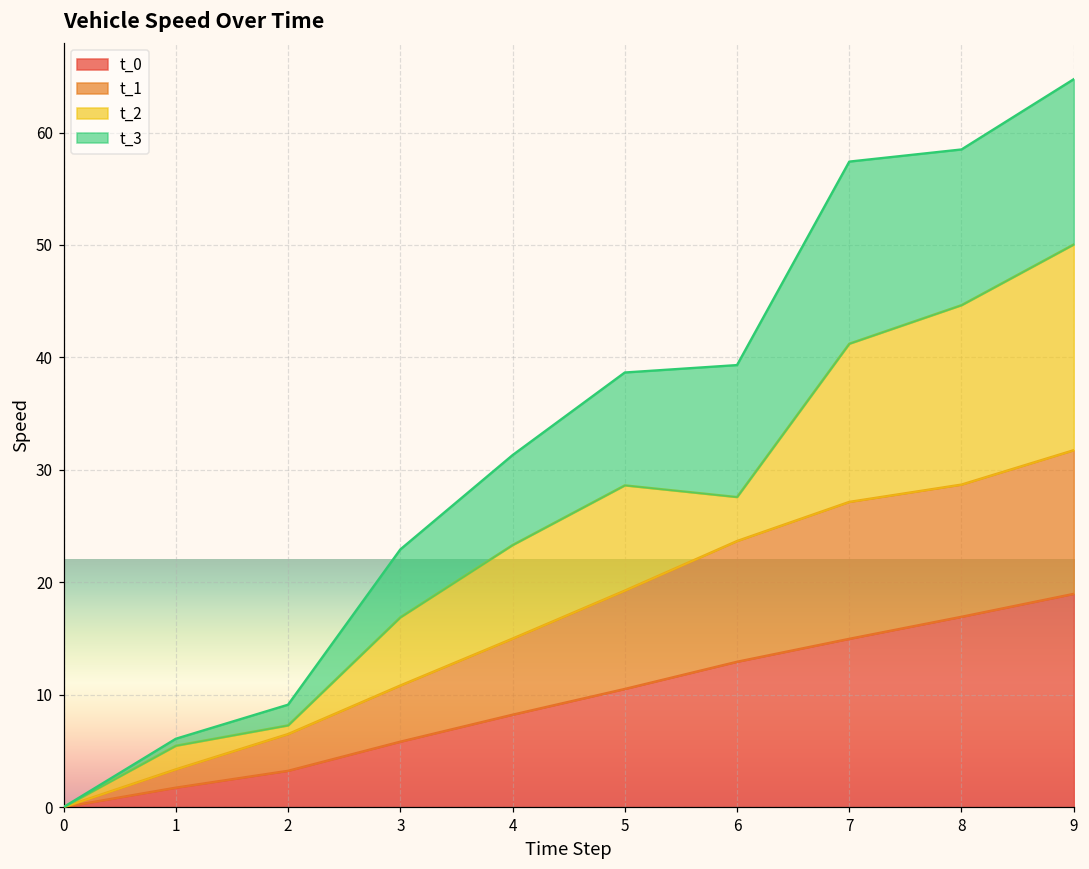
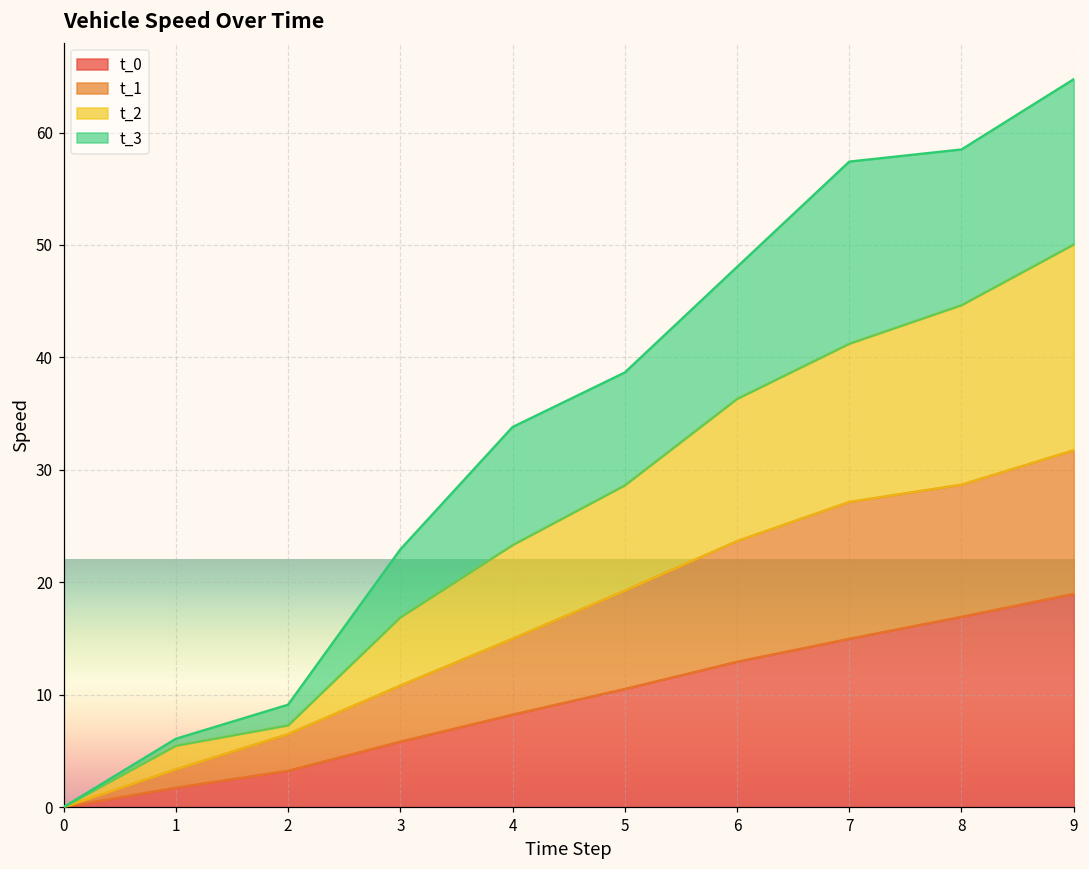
  {
    "t_2": {
      "1": 2.1,
      "2": 0.8,
      "3": 6.1,
      "4": 8.3,
      "5": 9.4,
-     "6": 3.9,
+     "6": 12.6,
      "7": 14.1,
      "8": 16.0,
      "9": 18.3
    },
    "t_3": {
      "1": 0.6,
      "2": 1.8,
      "3": 6.0,
-     "4": 8.0,
+     "4": 10.5,
      "5": 10.0,
      "6": 11.7,
      "7": 16.2,
      "8": 13.9,
      "9": 14.7
    }
  }
